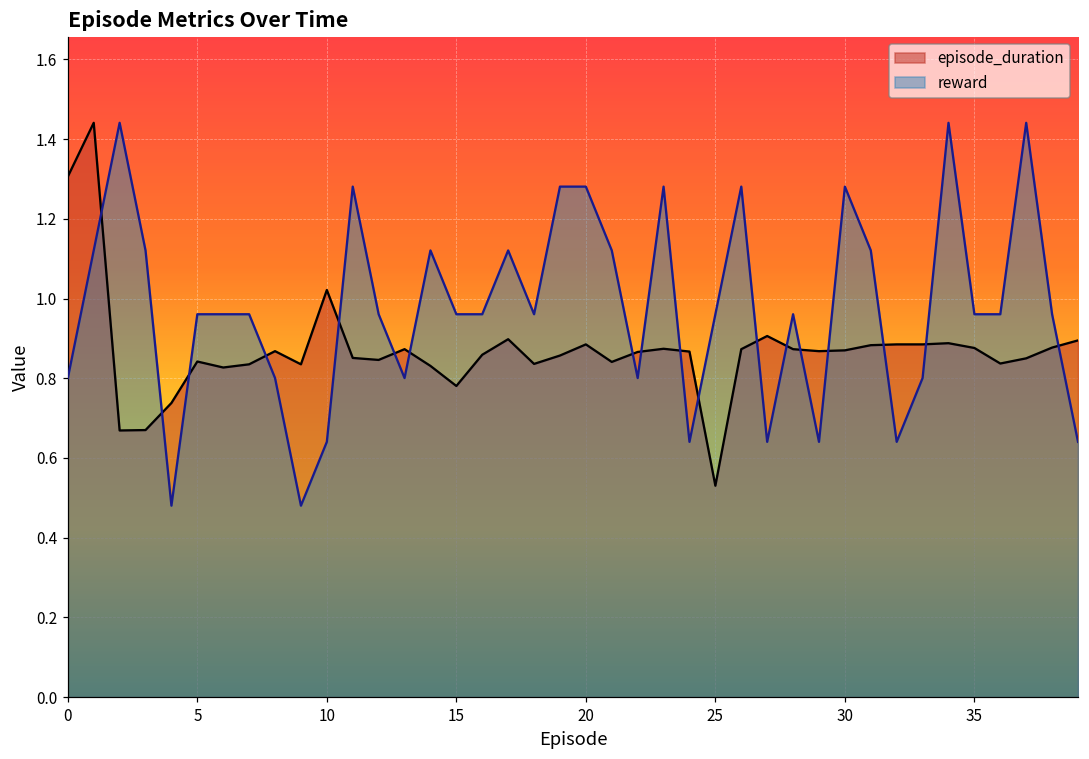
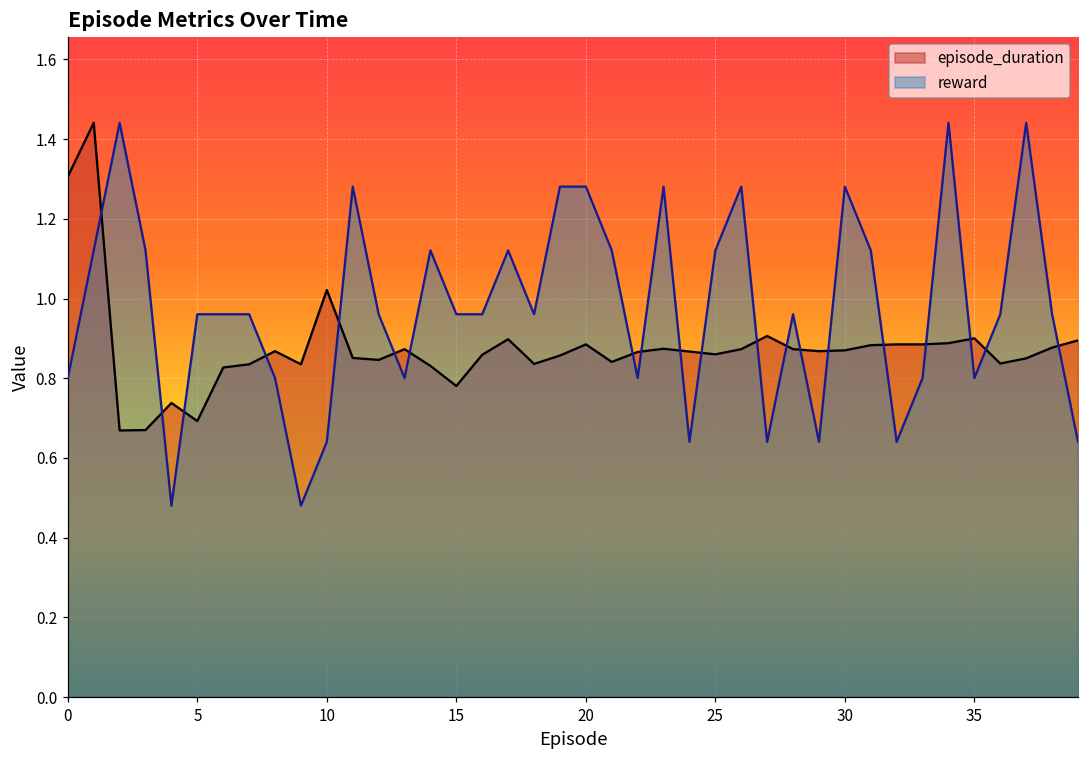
  {
    "episode_duration": {
      "0": 1.31,
-     "5": 0.84,
+     "5": 0.69,
      "10": 1.02,
      "15": 0.78,
      "20": 0.89,
-     "25": 0.53,
+     "25": 0.86,
      "30": 0.87,
-     "35": 0.88
+     "35": 0.90
    },
    "reward": {
      "0": 0.80,
      "5": 0.96,
      "10": 0.64,
      "15": 0.96,
      "20": 1.28,
-     "25": 0.96,
+     "25": 1.12,
      "30": 1.28,
-     "35": 0.96
+     "35": 0.80
    }
  }
